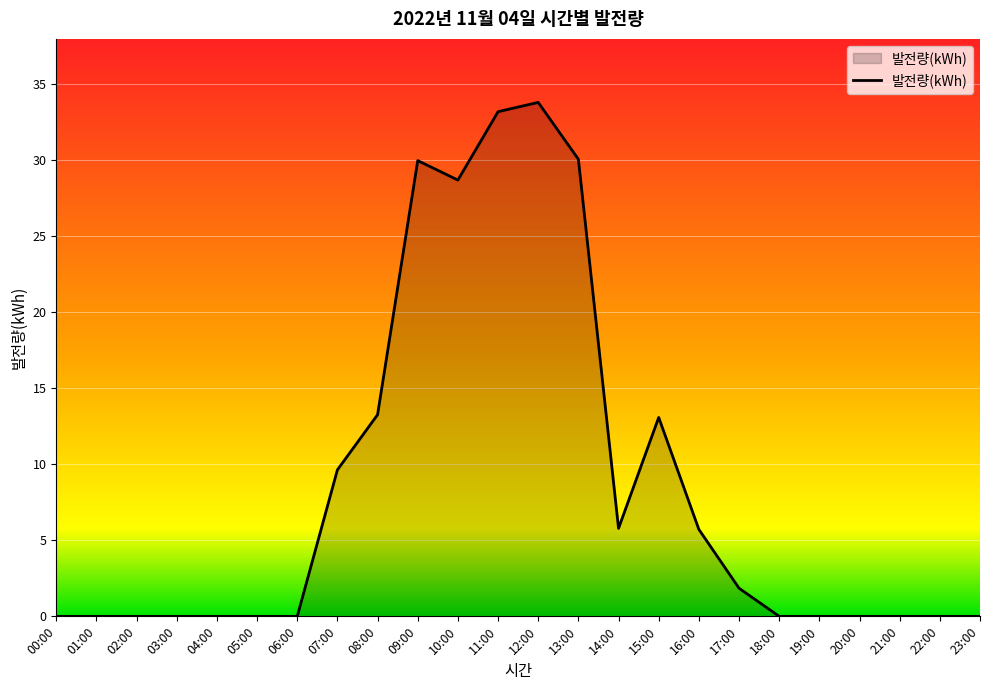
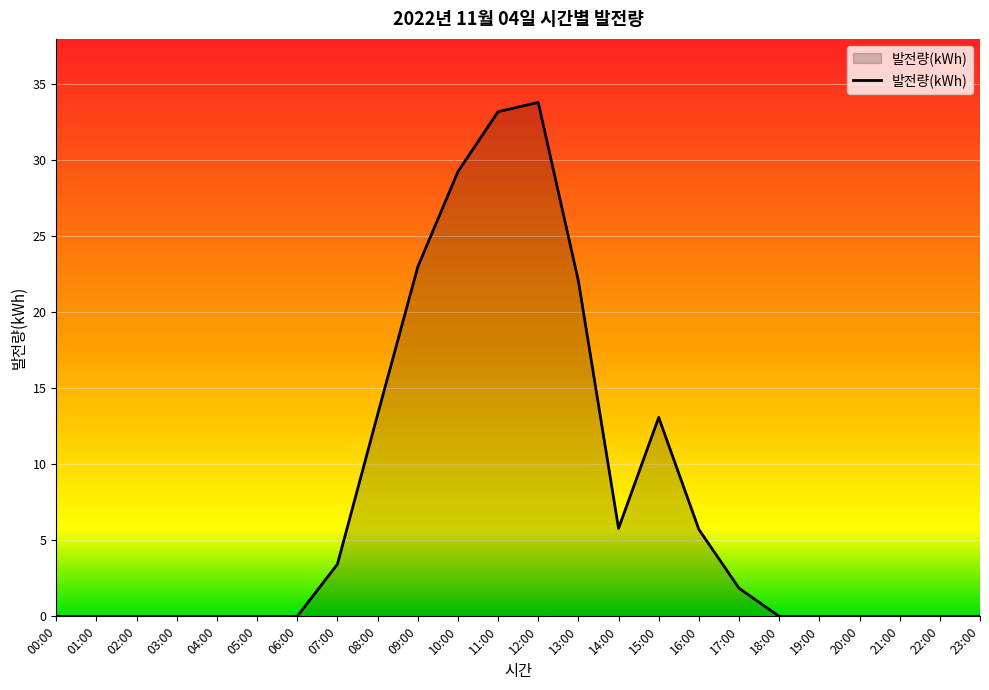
  {
    "00:00": 0.0,
    "01:00": 0.0,
    "02:00": 0.0,
    "03:00": 0.0,
    "04:00": 0.0,
    "05:00": 0.0,
    "06:00": 0.0,
-   "07:00": 9.6,
+   "07:00": 3.4,
    "08:00": 13.3,
-   "09:00": 30.0,
-   "10:00": 28.7,
+   "09:00": 23.0,
+   "10:00": 29.3,
    "11:00": 33.2,
    "12:00": 33.8,
-   "13:00": 30.1,
+   "13:00": 22.1,
    "14:00": 5.8,
    "15:00": 13.1,
    "16:00": 5.7,
    "17:00": 1.9,
    "18:00": 0.0,
    "19:00": 0.0,
    "20:00": 0.0,
    "21:00": 0.0,
    "22:00": 0.0,
    "23:00": 0.0
  }
